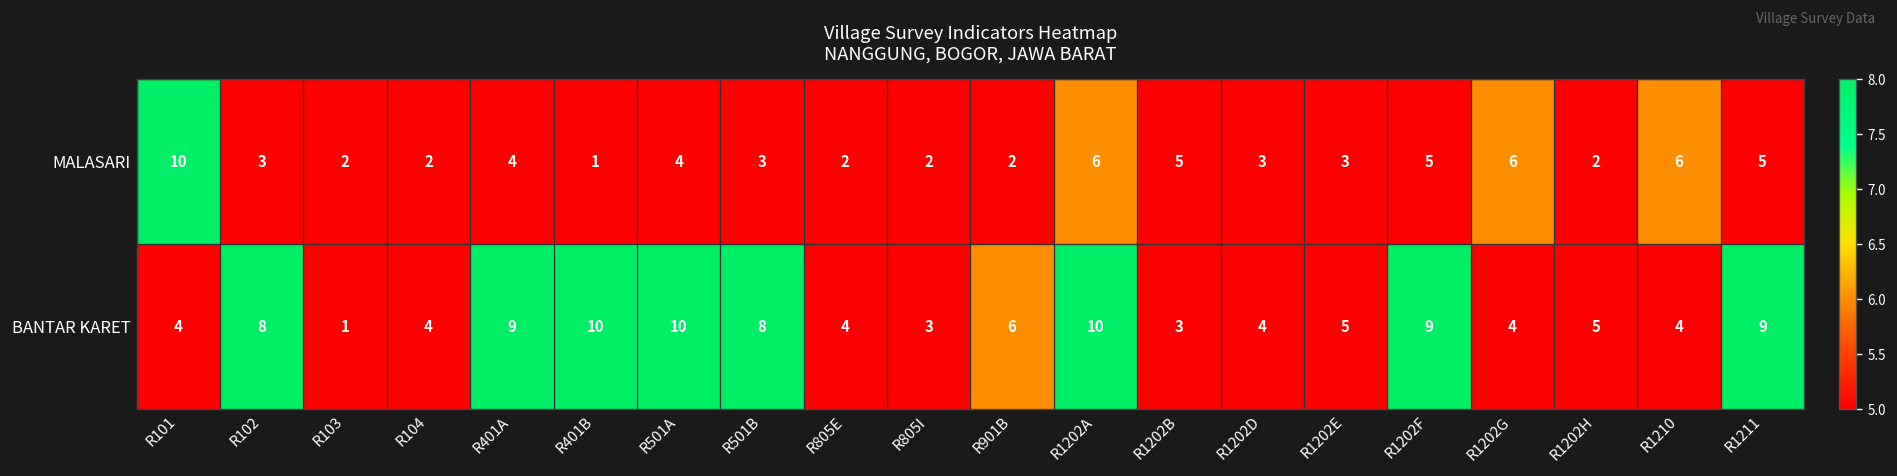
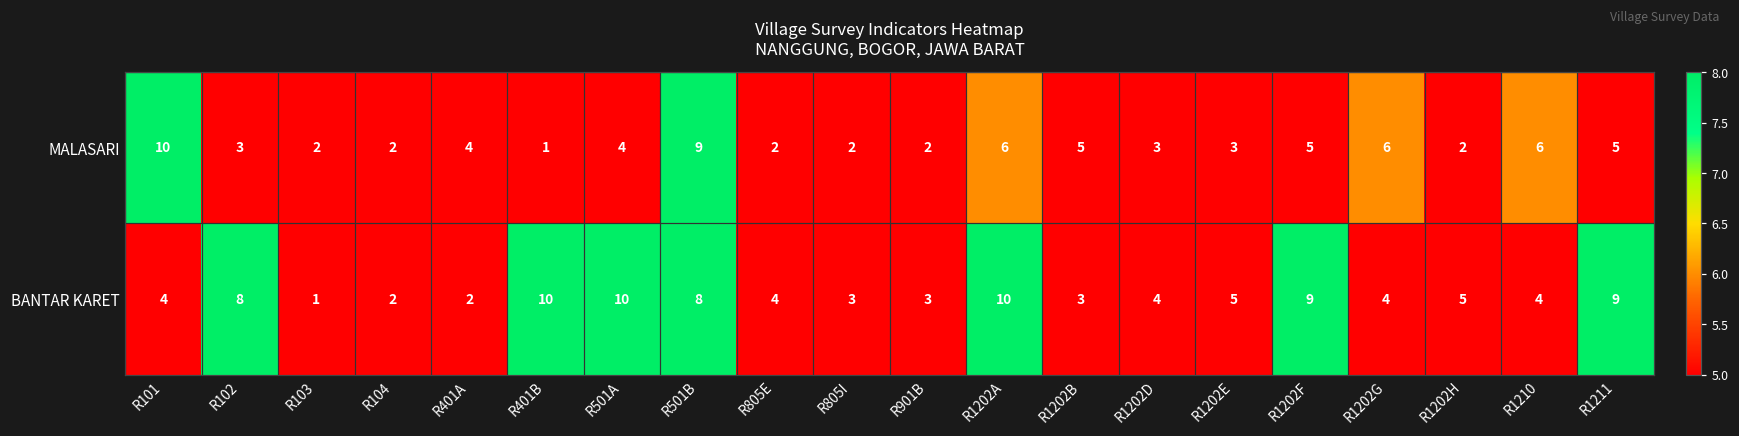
  {
    "MALASARI": {
      "R101": 10,
      "R102": 3,
      "R103": 2,
      "R104": 2,
      "R401A": 4,
      "R401B": 1,
      "R501A": 4,
-     "R501B": 3,
+     "R501B": 9,
      "R805E": 2,
      "R805I": 2,
      "R901B": 2,
      "R1202A": 6,
      "R1202B": 5,
      "R1202D": 3,
      "R1202E": 3,
      "R1202F": 5,
      "R1202G": 6,
      "R1202H": 2,
      "R1210": 6,
      "R1211": 5
    },
    "BANTAR KARET": {
      "R101": 4,
      "R102": 8,
      "R103": 1,
-     "R104": 4,
-     "R401A": 9,
+     "R104": 2,
+     "R401A": 2,
      "R401B": 10,
      "R501A": 10,
      "R501B": 8,
      "R805E": 4,
      "R805I": 3,
-     "R901B": 6,
+     "R901B": 3,
      "R1202A": 10,
      "R1202B": 3,
      "R1202D": 4,
      "R1202E": 5,
      "R1202F": 9,
      "R1202G": 4,
      "R1202H": 5,
      "R1210": 4,
      "R1211": 9
    }
  }
